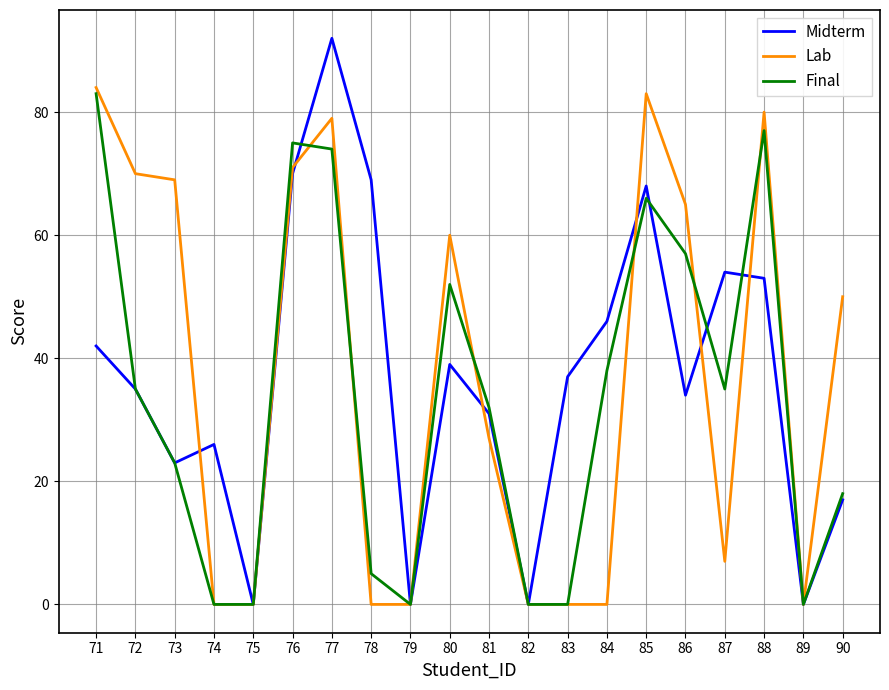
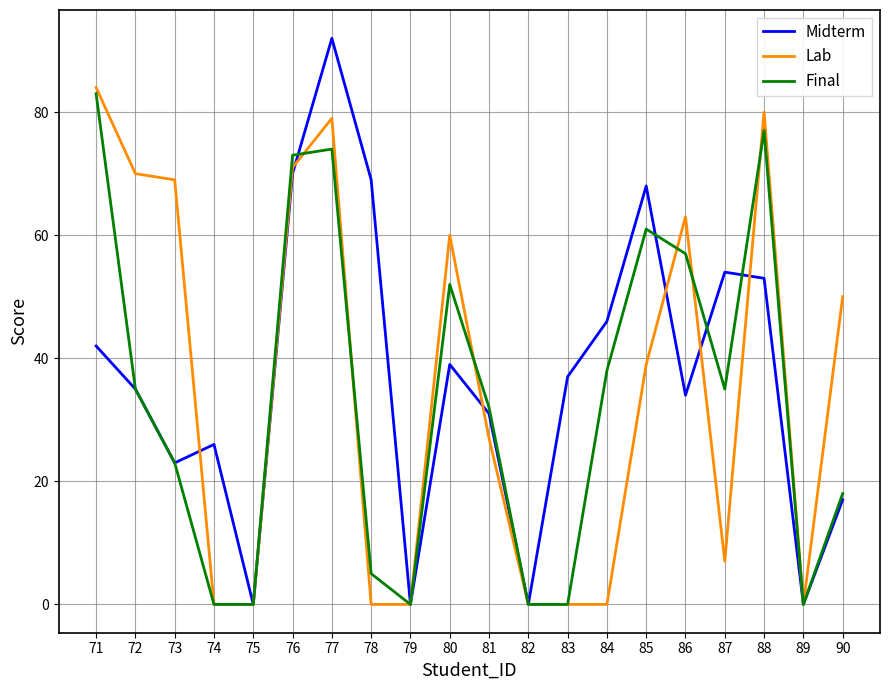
  {
    "Midterm": {
      "71": 42,
      "74": 26,
      "76": 70,
      "77": 92,
      "78": 69,
      "80": 39,
      "81": 31,
      "83": 37,
      "84": 46,
      "85": 68,
      "86": 34,
      "87": 54,
      "88": 53,
      "90": 17
    },
    "Lab": {
      "71": 84,
      "72": 70,
      "73": 69,
      "76": 71,
      "77": 79,
      "78": 0,
      "80": 60,
      "81": 27,
      "84": 0,
-     "85": 83,
-     "86": 65,
+     "85": 39,
+     "86": 63,
      "87": 7,
      "88": 80,
      "90": 50
    },
    "Final": {
      "71": 83,
-     "76": 75,
+     "76": 73,
      "77": 74,
      "78": 5,
      "80": 52,
      "81": 32,
      "84": 38,
-     "85": 66,
+     "85": 61,
      "86": 57,
      "87": 35,
      "88": 77,
      "90": 18
    }
  }
